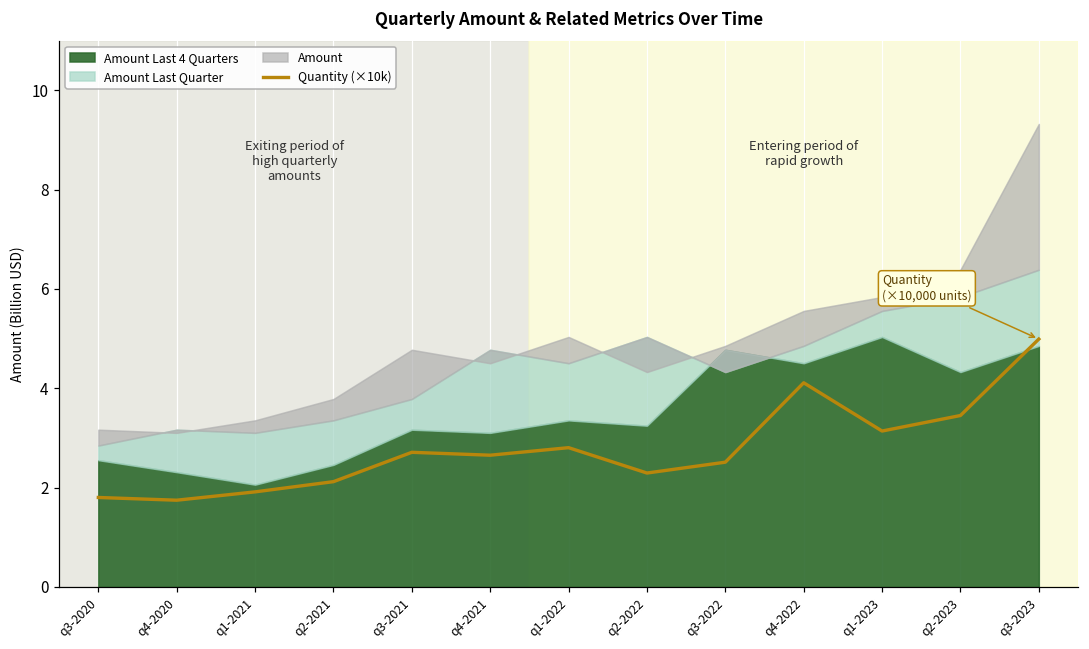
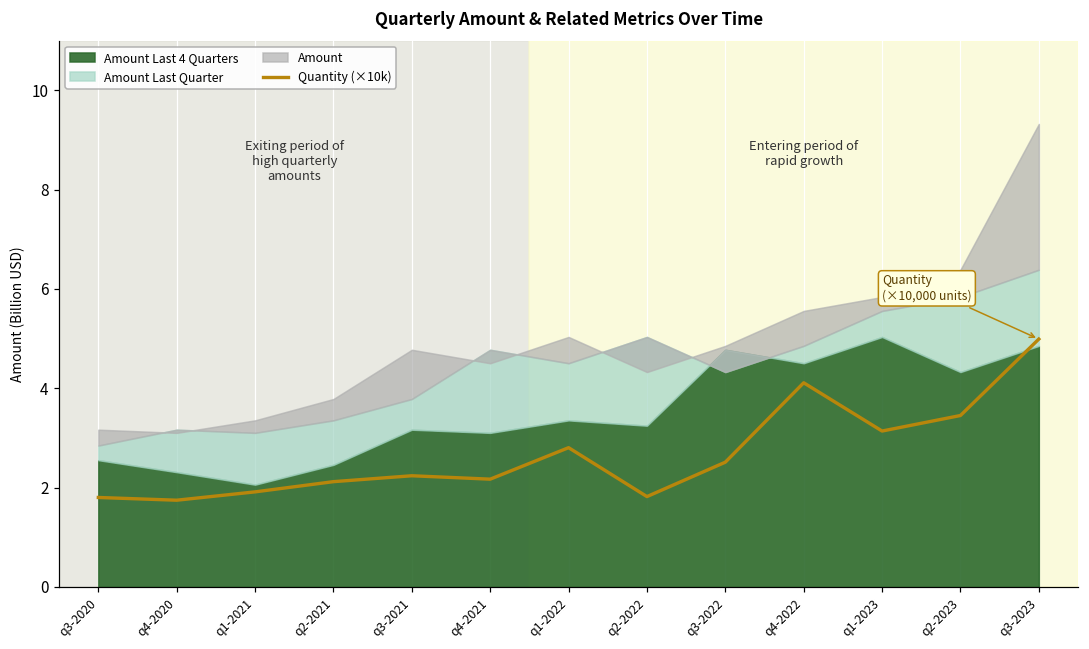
  {
    "Amount Last 4 Quarters": {
      "q3-2020": 2.6,
      "q4-2020": 2.3,
      "q1-2021": 2.1,
      "q2-2021": 2.5,
      "q3-2021": 3.2,
      "q4-2021": 3.1,
      "q1-2022": 3.4,
      "q2-2022": 3.2,
      "q4-2022": 4.5,
      "q2-2023": 4.3,
      "q3-2023": 4.9
    },
    "Quantity (×10k)": {
      "q3-2020": 1.8,
      "q4-2020": 1.7,
      "q1-2021": 1.9,
      "q2-2021": 2.1,
-     "q3-2021": 2.7,
-     "q4-2021": 2.7,
+     "q3-2021": 2.2,
+     "q4-2021": 2.2,
      "q1-2022": 2.8,
-     "q2-2022": 2.3,
+     "q2-2022": 1.8,
      "q3-2022": 2.5,
      "q4-2022": 4.1,
      "q1-2023": 3.1,
      "q2-2023": 3.5,
      "q3-2023": 5.0
    }
  }
